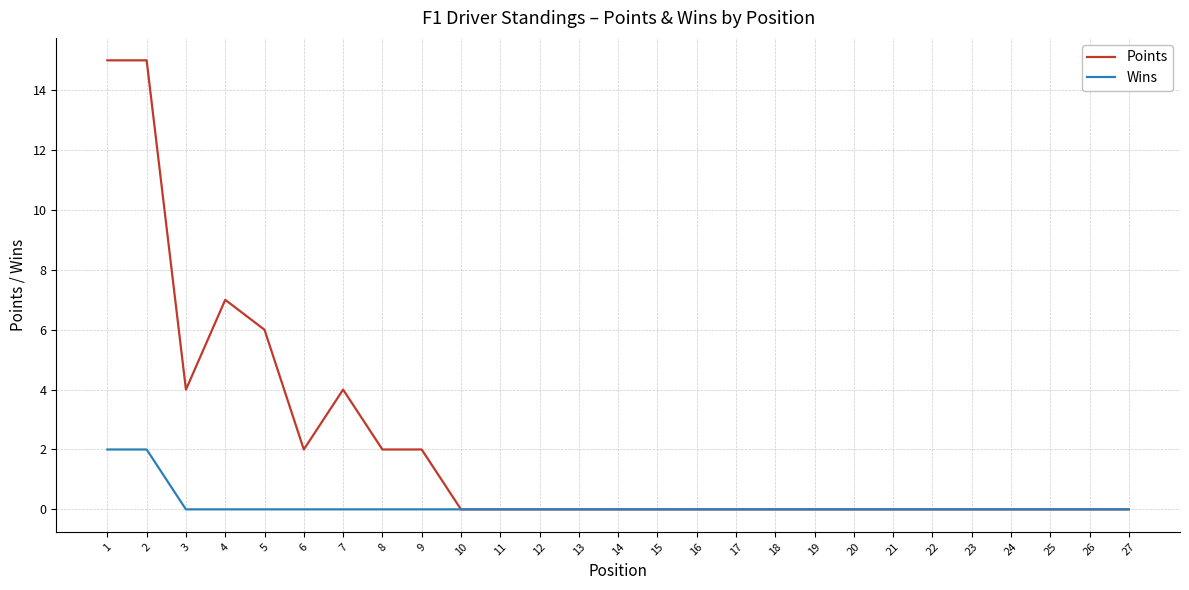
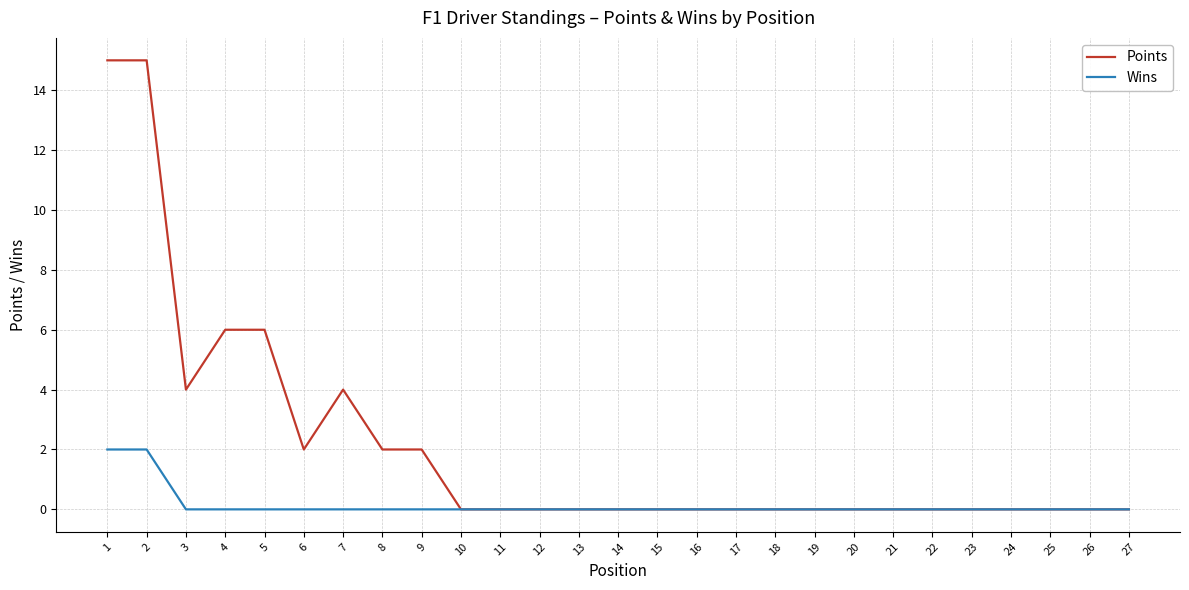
  {
    "Points": {
      "1": 15,
      "2": 15,
      "3": 4,
-     "4": 7,
+     "4": 6,
      "5": 6,
      "6": 2,
      "7": 4,
      "8": 2,
      "9": 2
    },
    "Wins": {
      "1": 2,
      "2": 2,
      "3": 0,
      "4": 0,
      "5": 0,
      "6": 0,
      "7": 0,
      "8": 0,
      "9": 0
    }
  }
